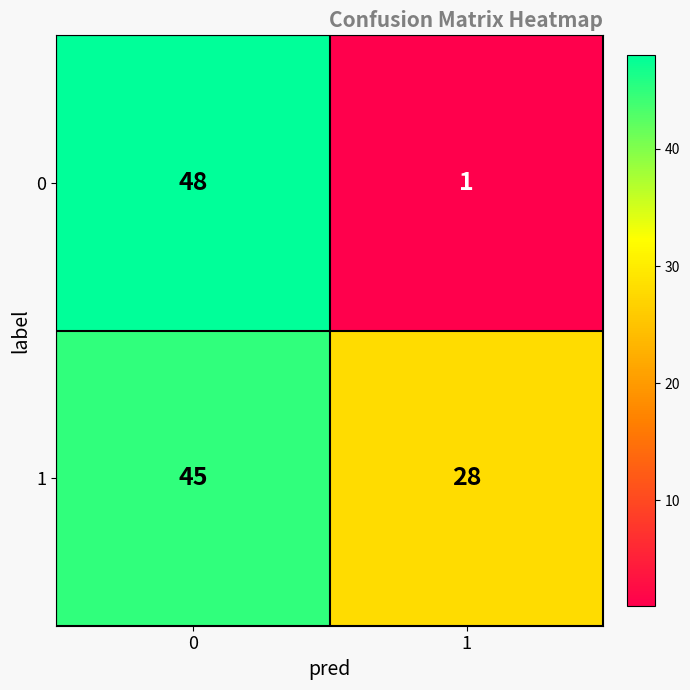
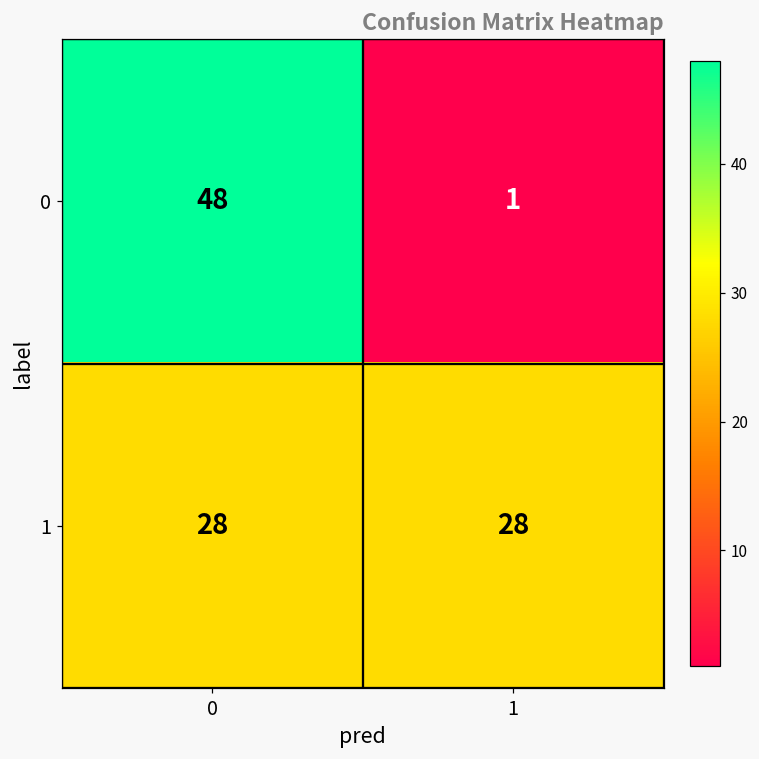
  {
    "0": {
      "0": 48,
      "1": 1
    },
    "1": {
-     "0": 45,
+     "0": 28,
      "1": 28
    }
  }
